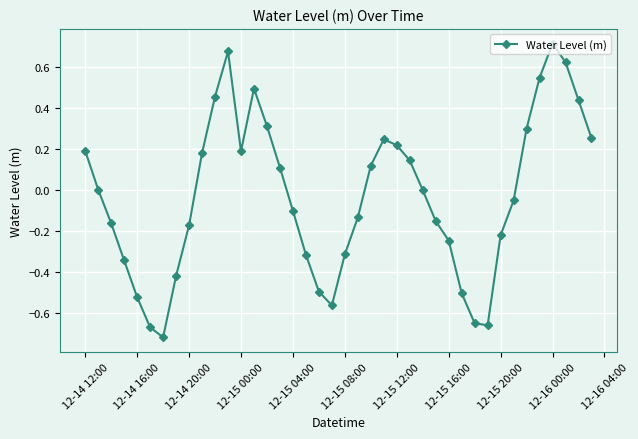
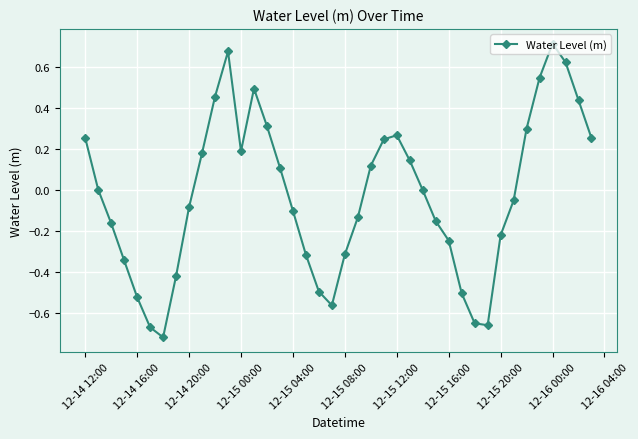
  {
-   "12-14 12:00": 0.19,
+   "12-14 12:00": 0.25,
    "12-14 16:00": -0.52,
-   "12-14 20:00": -0.17,
+   "12-14 20:00": -0.08,
    "12-15 00:00": 0.19,
    "12-15 04:00": -0.10,
    "12-15 08:00": -0.31,
-   "12-15 12:00": 0.22,
+   "12-15 12:00": 0.27,
    "12-15 16:00": -0.25,
    "12-15 20:00": -0.22
  }
